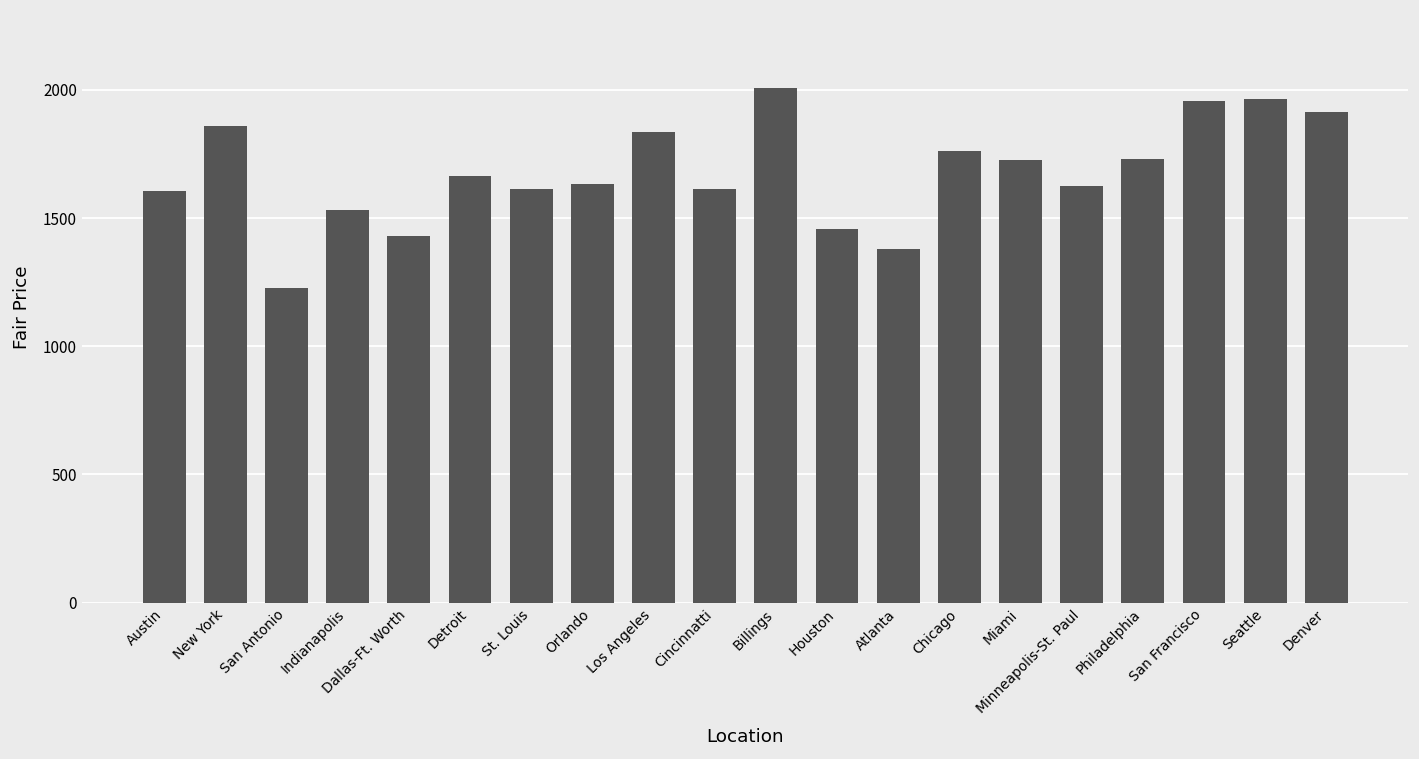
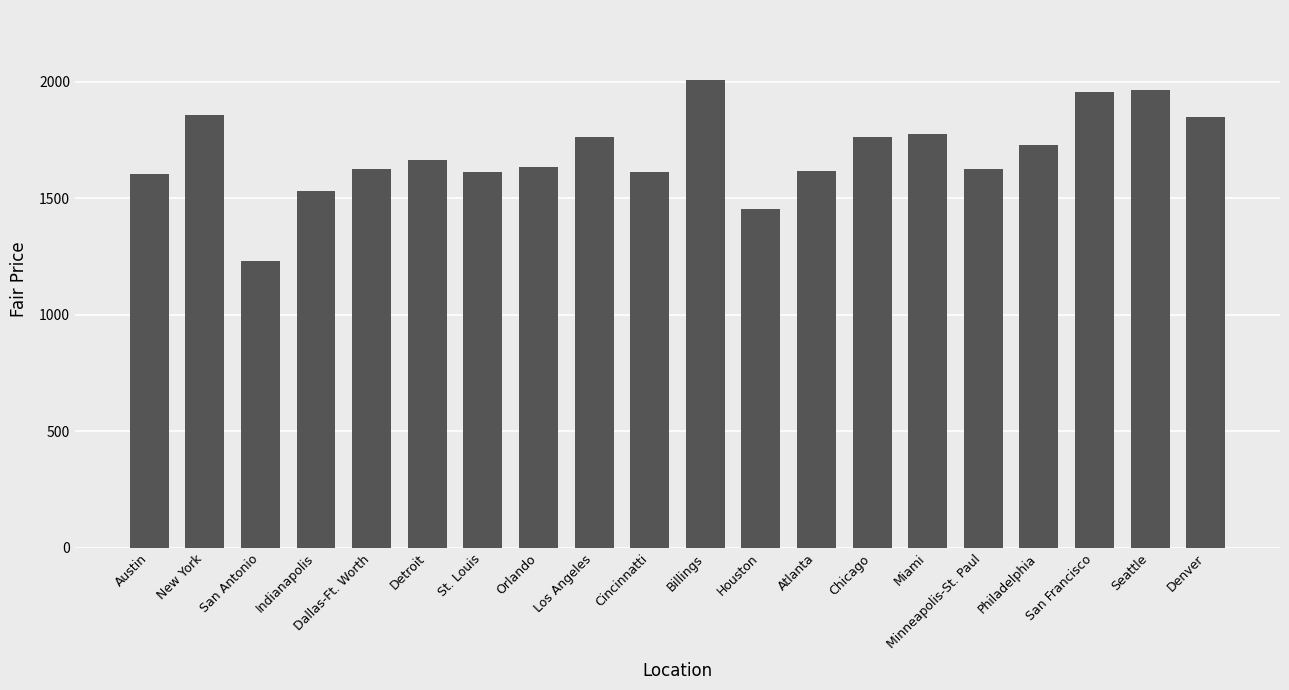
  {
    "Austin": 1610,
    "New York": 1860,
    "San Antonio": 1230,
    "Indianapolis": 1530,
-   "Dallas-Ft. Worth": 1430,
+   "Dallas-Ft. Worth": 1630,
    "Detroit": 1670,
    "St. Louis": 1610,
    "Orlando": 1630,
-   "Los Angeles": 1830,
+   "Los Angeles": 1760,
    "Cincinnatti": 1610,
    "Billings": 2010,
    "Houston": 1460,
-   "Atlanta": 1380,
+   "Atlanta": 1620,
    "Chicago": 1760,
-   "Miami": 1730,
+   "Miami": 1780,
    "Minneapolis-St. Paul": 1630,
    "Philadelphia": 1730,
    "San Francisco": 1960,
    "Seattle": 1960,
-   "Denver": 1910
+   "Denver": 1850
  }
